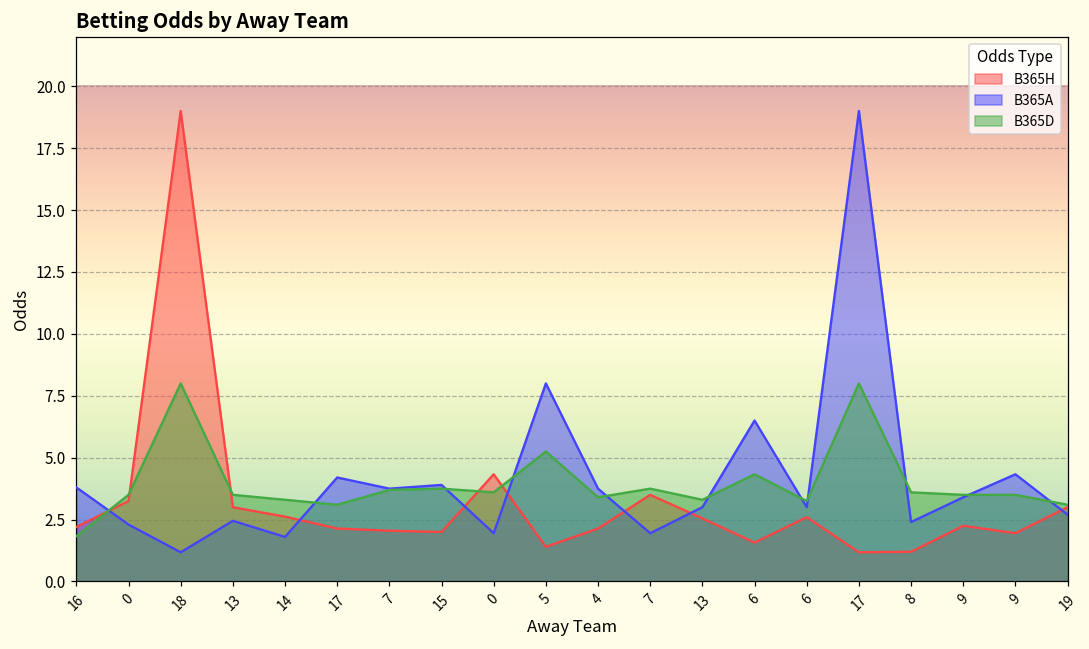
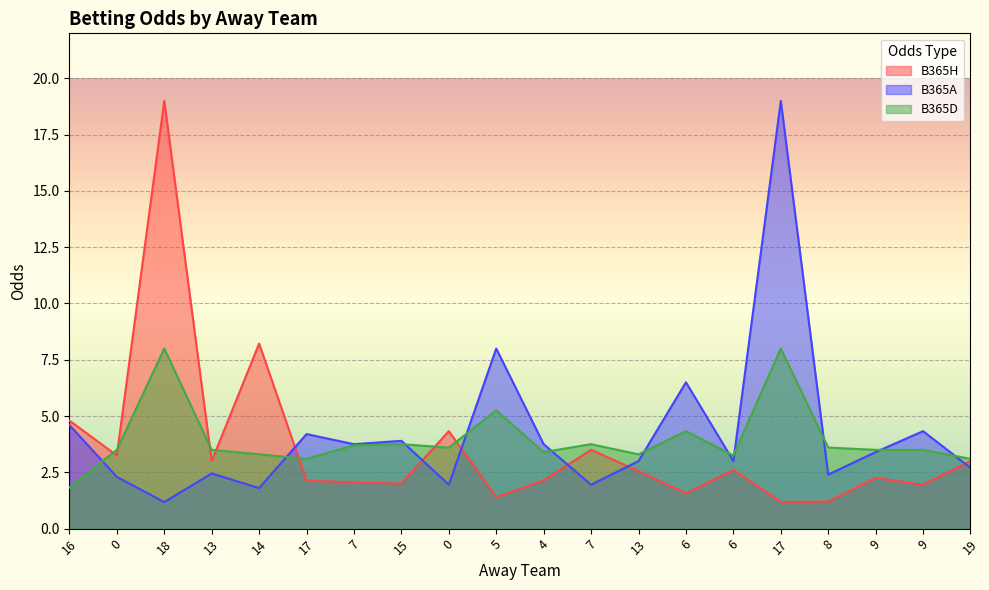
  {
    "B365H": {
-     "16": 2.2,
+     "16": 4.8,
      "18": 19.0,
-     "14": 2.6,
+     "14": 8.2,
      "15": 2.0,
      "5": 1.4,
      "4": 2.1,
      "8": 1.2
    },
    "B365A": {
-     "16": 3.8,
+     "16": 4.6,
      "18": 1.2,
      "14": 1.8,
      "15": 3.9,
      "5": 8.0,
      "4": 3.8,
      "8": 2.4,
      "19": 2.7
    },
    "B365D": {
      "16": 1.8,
      "18": 8.0,
      "14": 3.3,
      "15": 3.8,
      "5": 5.3,
      "4": 3.4,
      "8": 3.6
    }
  }
